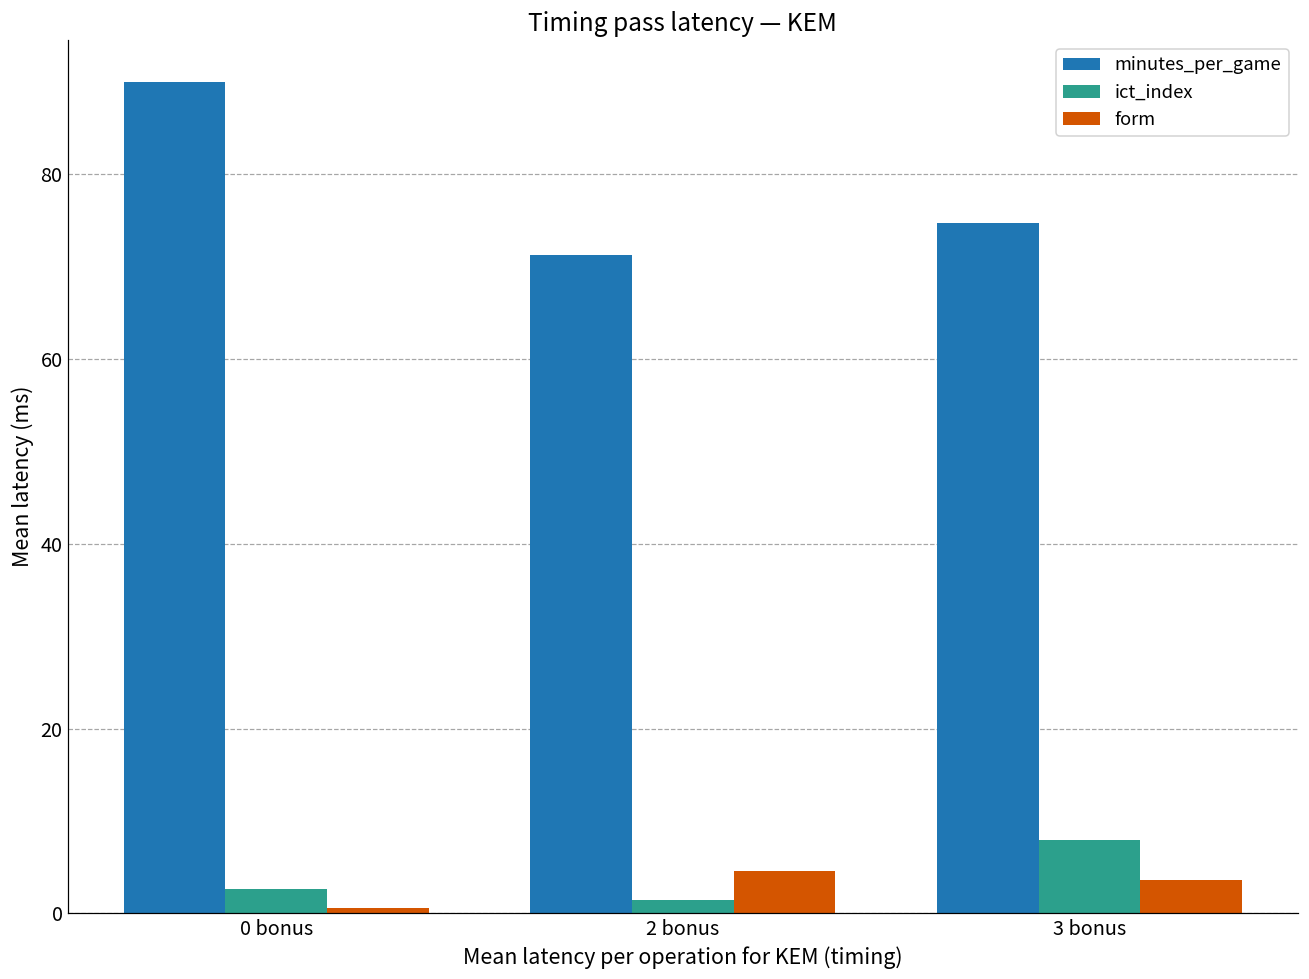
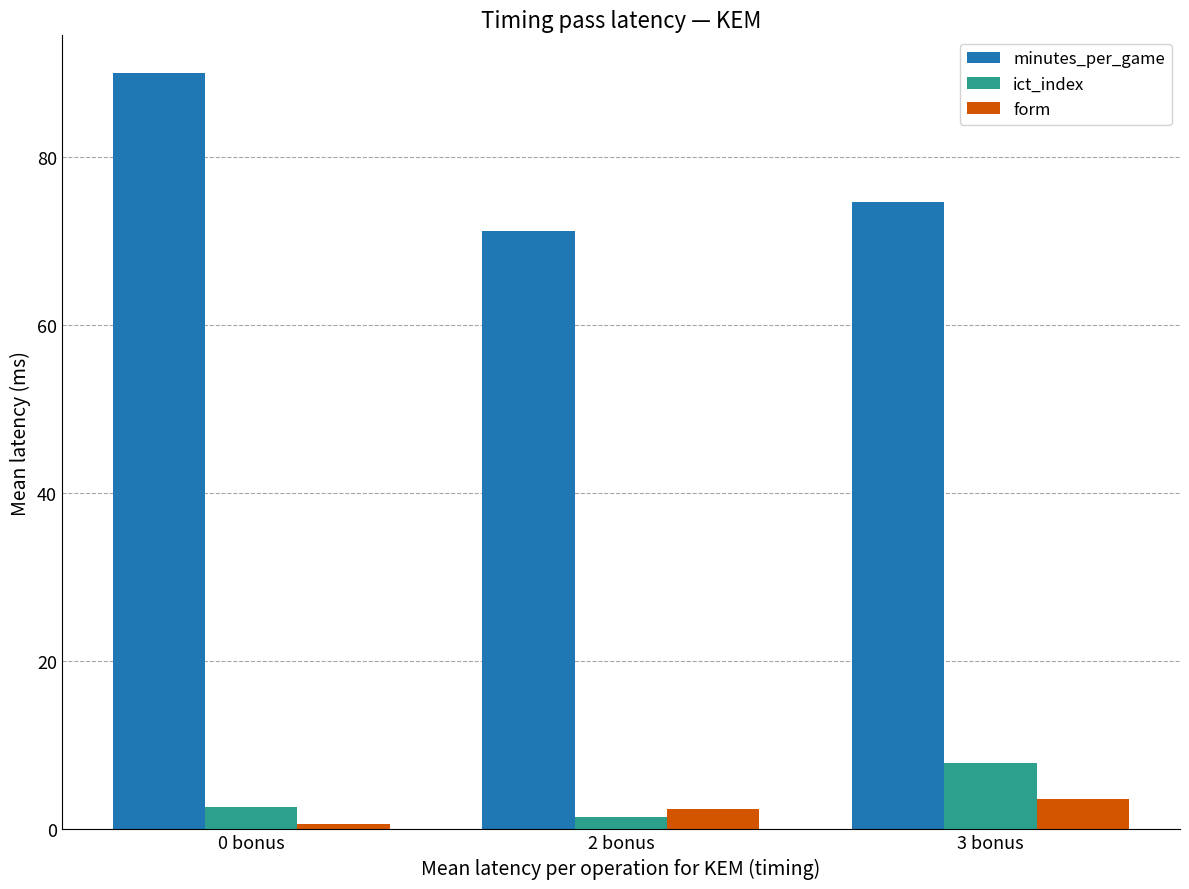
  {
    "form": {
      "0 bonus": 1,
-     "2 bonus": 5,
+     "2 bonus": 2,
      "3 bonus": 4
    }
  }
